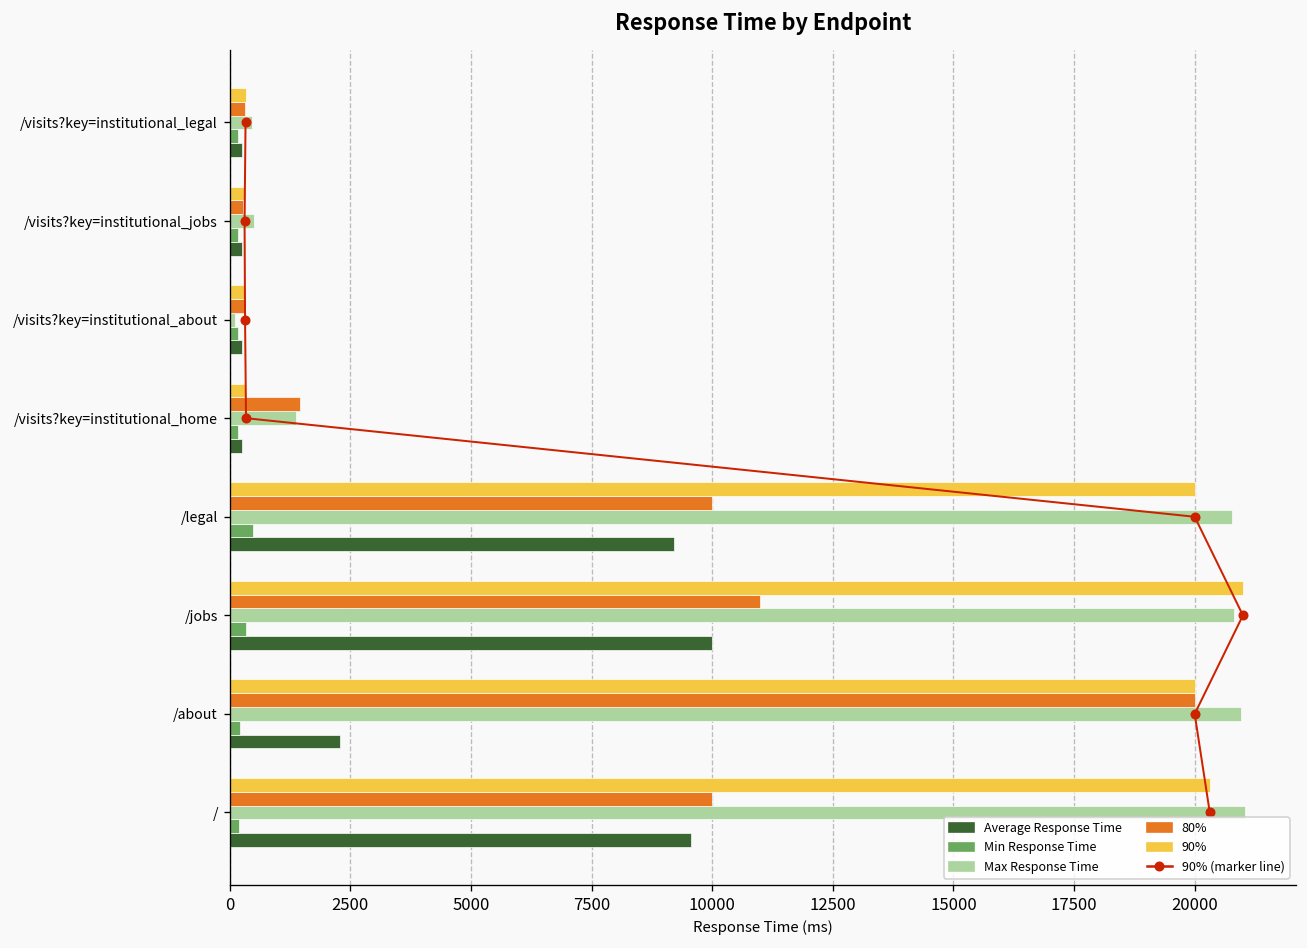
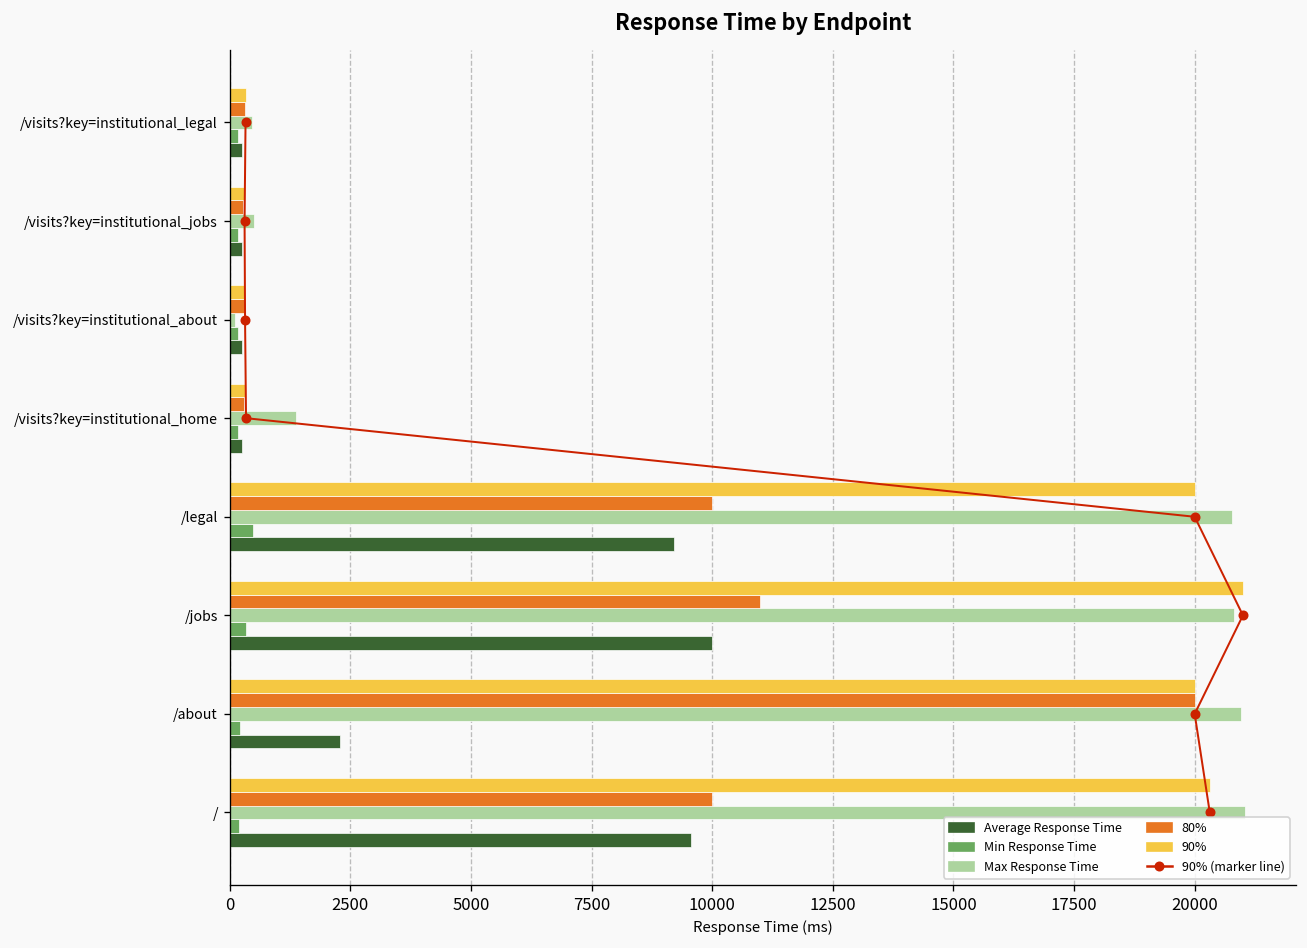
  {
    "Average Response Time": {
      "/visits?key=institutional_legal": 300,
      "/visits?key=institutional_jobs": 300,
      "/visits?key=institutional_about": 300,
      "/visits?key=institutional_home": 300,
      "/legal": 9200,
      "/jobs": 10000,
      "/about": 2300,
      "/": 9600
    },
    "Min Response Time": {
      "/visits?key=institutional_legal": 200,
      "/visits?key=institutional_jobs": 200,
      "/visits?key=institutional_about": 200,
      "/visits?key=institutional_home": 200,
      "/legal": 500,
      "/jobs": 300,
      "/about": 200,
      "/": 200
    },
    "Max Response Time": {
      "/visits?key=institutional_legal": 500,
      "/visits?key=institutional_jobs": 500,
      "/visits?key=institutional_about": 100,
      "/visits?key=institutional_home": 1400,
      "/legal": 20800,
      "/jobs": 20800,
      "/about": 21000,
      "/": 21000
    },
    "80%": {
      "/visits?key=institutional_legal": 300,
      "/visits?key=institutional_jobs": 300,
      "/visits?key=institutional_about": 300,
-     "/visits?key=institutional_home": 1500,
+     "/visits?key=institutional_home": 300,
      "/legal": 10000,
      "/jobs": 11000,
      "/about": 20000,
      "/": 10000
    },
    "90%": {
      "/visits?key=institutional_legal": 300,
      "/visits?key=institutional_jobs": 300,
      "/visits?key=institutional_about": 300,
      "/visits?key=institutional_home": 300,
      "/legal": 20000,
      "/jobs": 21000,
      "/about": 20000,
      "/": 20300
    }
  }
